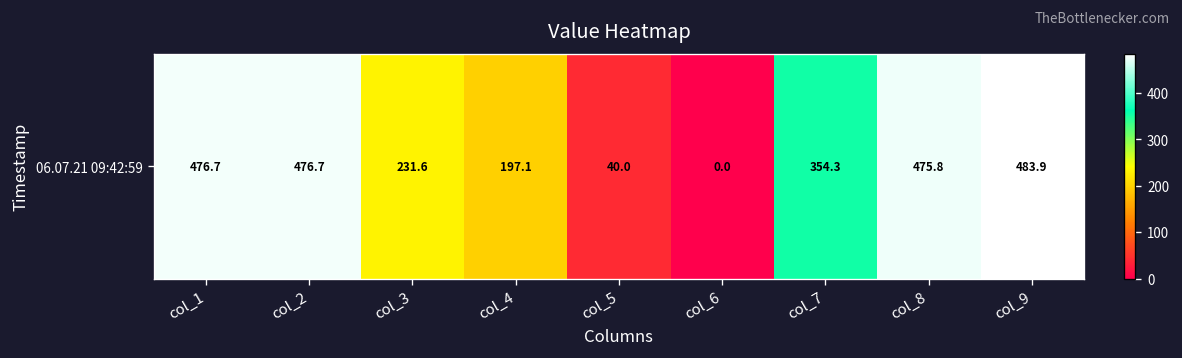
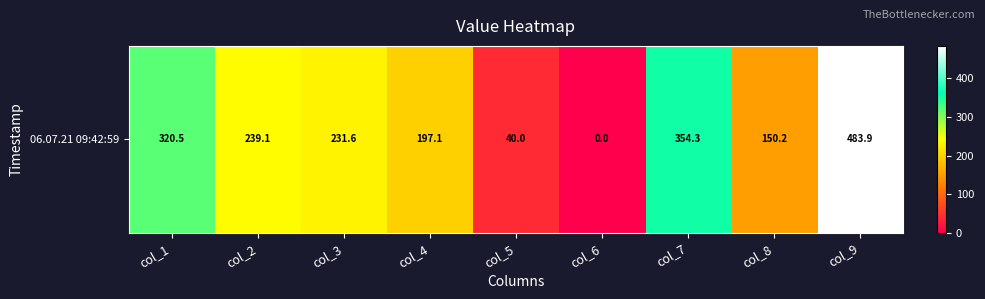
  {
    "06.07.21 09:42:59": {
-     "col_1": 476.7,
-     "col_2": 476.7,
+     "col_1": 320.5,
+     "col_2": 239.1,
      "col_3": 231.6,
      "col_4": 197.1,
      "col_5": 40.0,
      "col_6": 0.0,
      "col_7": 354.3,
-     "col_8": 475.8,
+     "col_8": 150.2,
      "col_9": 483.9
    }
  }
